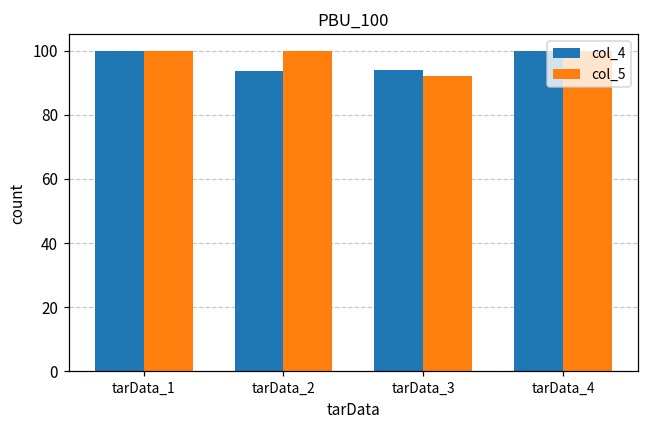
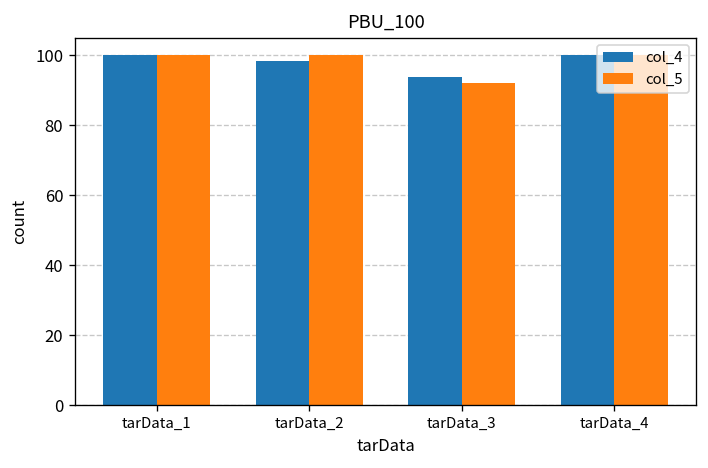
  {
    "col_4": {
      "tarData_1": 100,
-     "tarData_2": 93,
+     "tarData_2": 98,
      "tarData_3": 94,
      "tarData_4": 100
    },
    "col_5": {
      "tarData_1": 100,
      "tarData_2": 100,
      "tarData_3": 92
    }
  }
